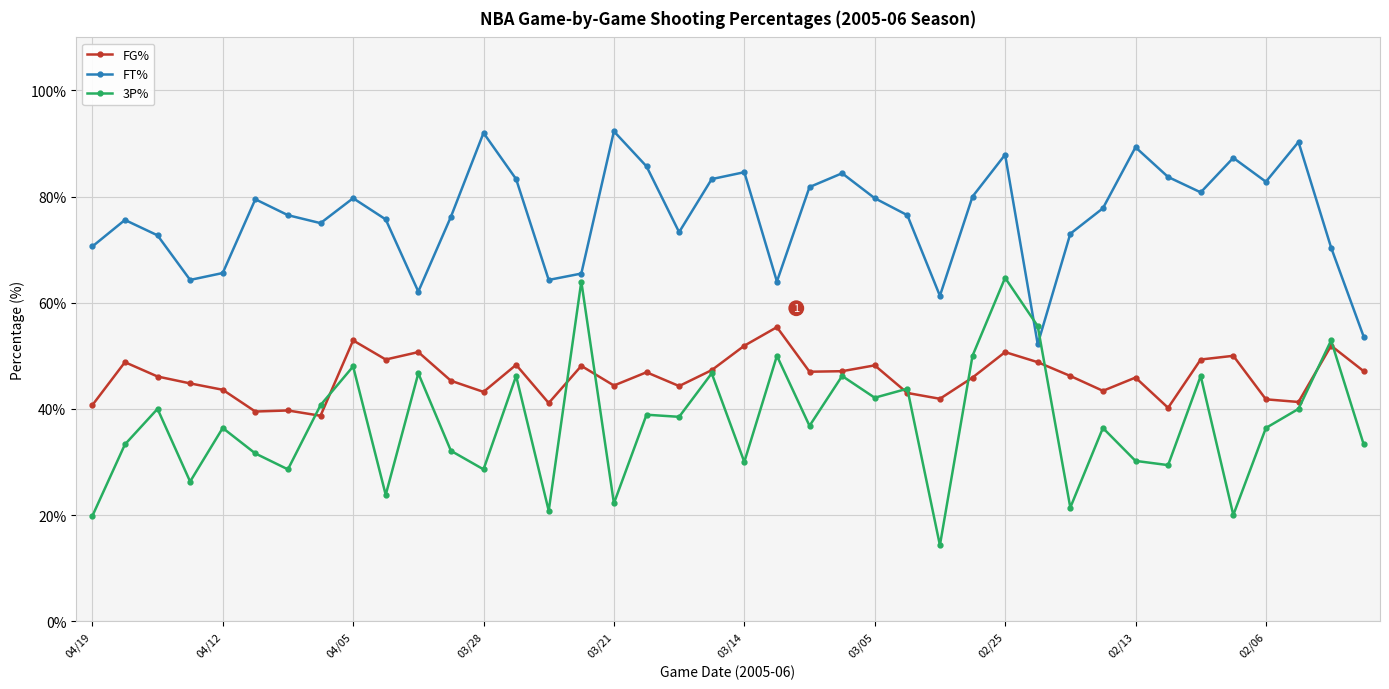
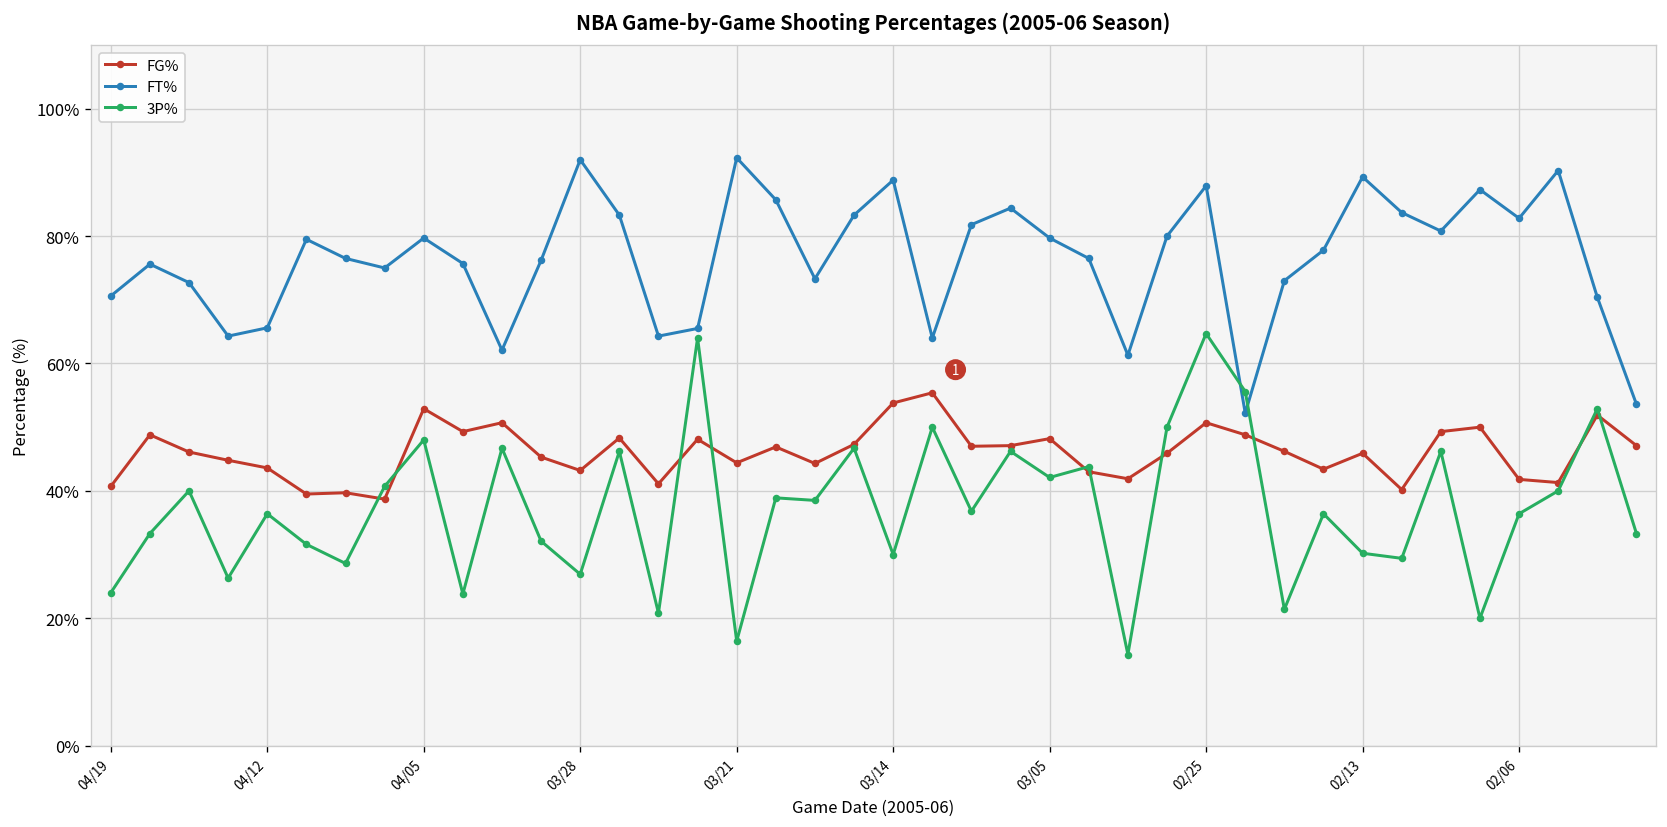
  {
    "FG%": {
      "04/19": "41%",
      "04/12": "44%",
      "04/05": "53%",
      "03/28": "43%",
      "03/21": "44%",
-     "03/14": "52%",
+     "03/14": "54%",
      "03/05": "48%",
      "02/25": "51%",
      "02/13": "46%",
      "02/06": "42%"
    },
    "FT%": {
      "04/19": "71%",
      "04/12": "66%",
      "04/05": "80%",
      "03/28": "92%",
      "03/21": "92%",
-     "03/14": "85%",
+     "03/14": "89%",
      "03/05": "80%",
      "02/25": "88%",
      "02/13": "89%",
      "02/06": "83%"
    },
    "3P%": {
-     "04/19": "20%",
+     "04/19": "24%",
      "04/12": "36%",
      "04/05": "48%",
-     "03/28": "29%",
-     "03/21": "22%",
+     "03/28": "27%",
+     "03/21": "16%",
      "03/14": "30%",
      "03/05": "42%",
      "02/25": "65%",
      "02/13": "30%",
      "02/06": "36%"
    }
  }
